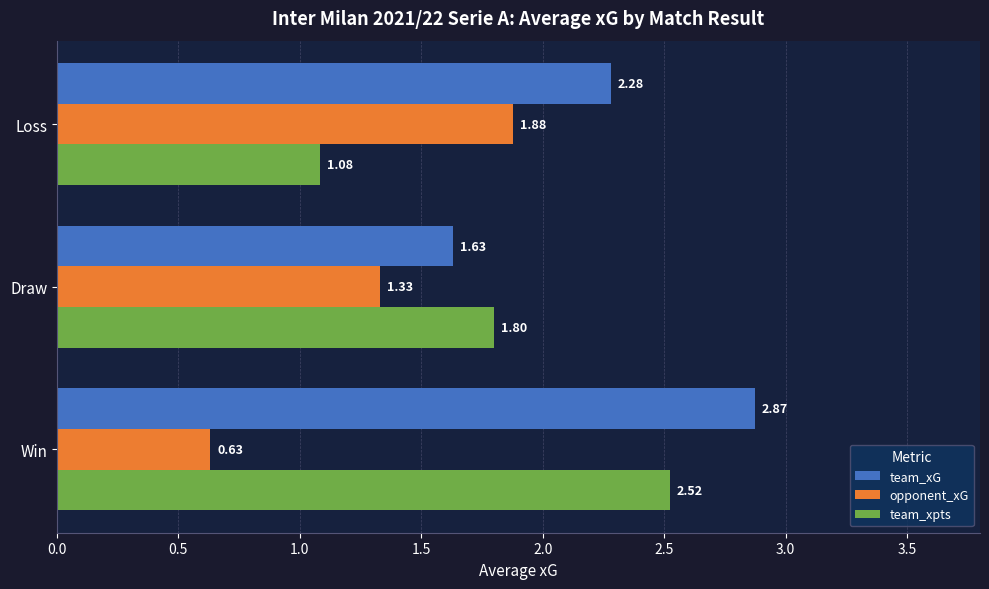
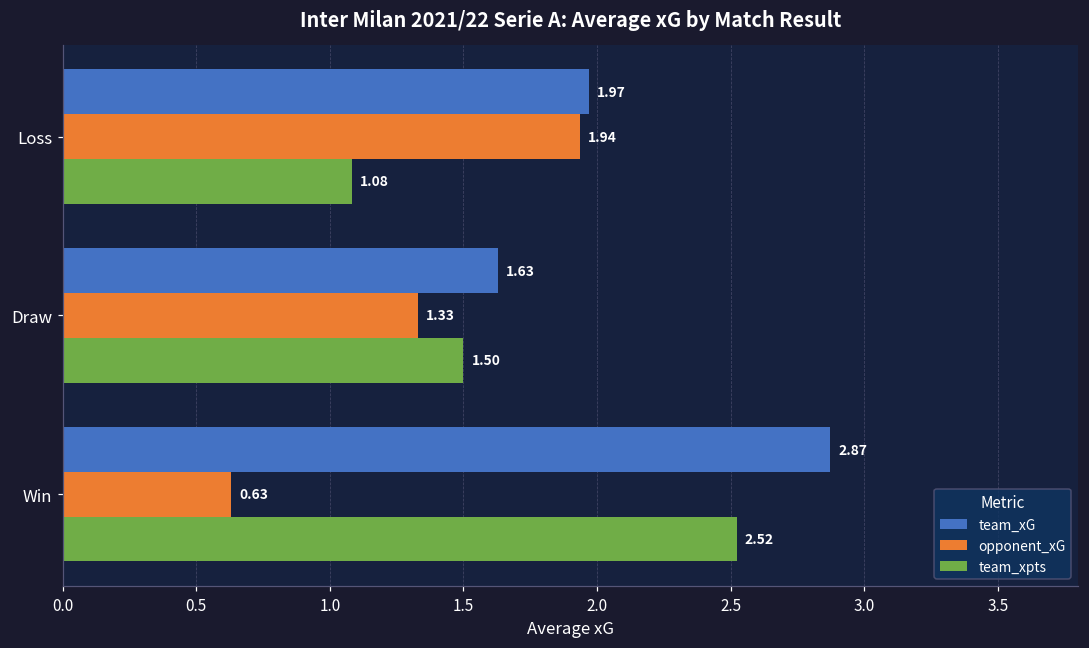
  {
    "team_xG": {
-     "Loss": 2.28,
+     "Loss": 1.97,
      "Draw": 1.63,
      "Win": 2.87
    },
    "opponent_xG": {
-     "Loss": 1.88,
+     "Loss": 1.94,
      "Draw": 1.33,
      "Win": 0.63
    },
    "team_xpts": {
      "Loss": 1.08,
-     "Draw": 1.80,
+     "Draw": 1.50,
      "Win": 2.52
    }
  }
